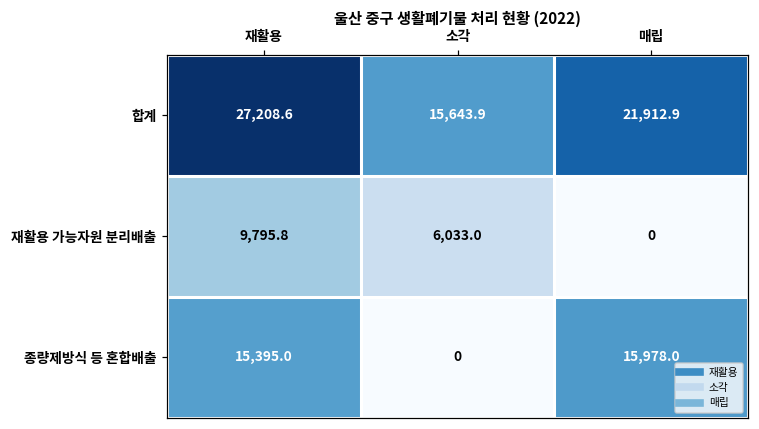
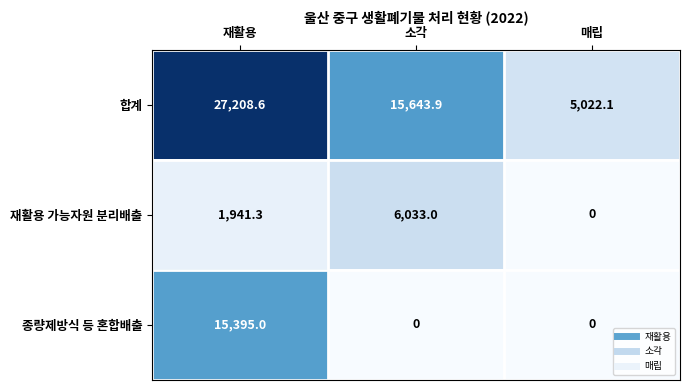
  {
    "합계": {
      "재활용": "27,208.6",
      "소각": "15,643.9",
-     "매립": "21,912.9"
+     "매립": "5,022.1"
    },
    "재활용 가능자원 분리배출": {
-     "재활용": "9,795.8",
+     "재활용": "1,941.3",
      "소각": "6,033.0",
      "매립": "0"
    },
    "종량제방식 등 혼합배출": {
      "재활용": "15,395.0",
      "소각": "0",
-     "매립": "15,978.0"
+     "매립": "0"
    }
  }
